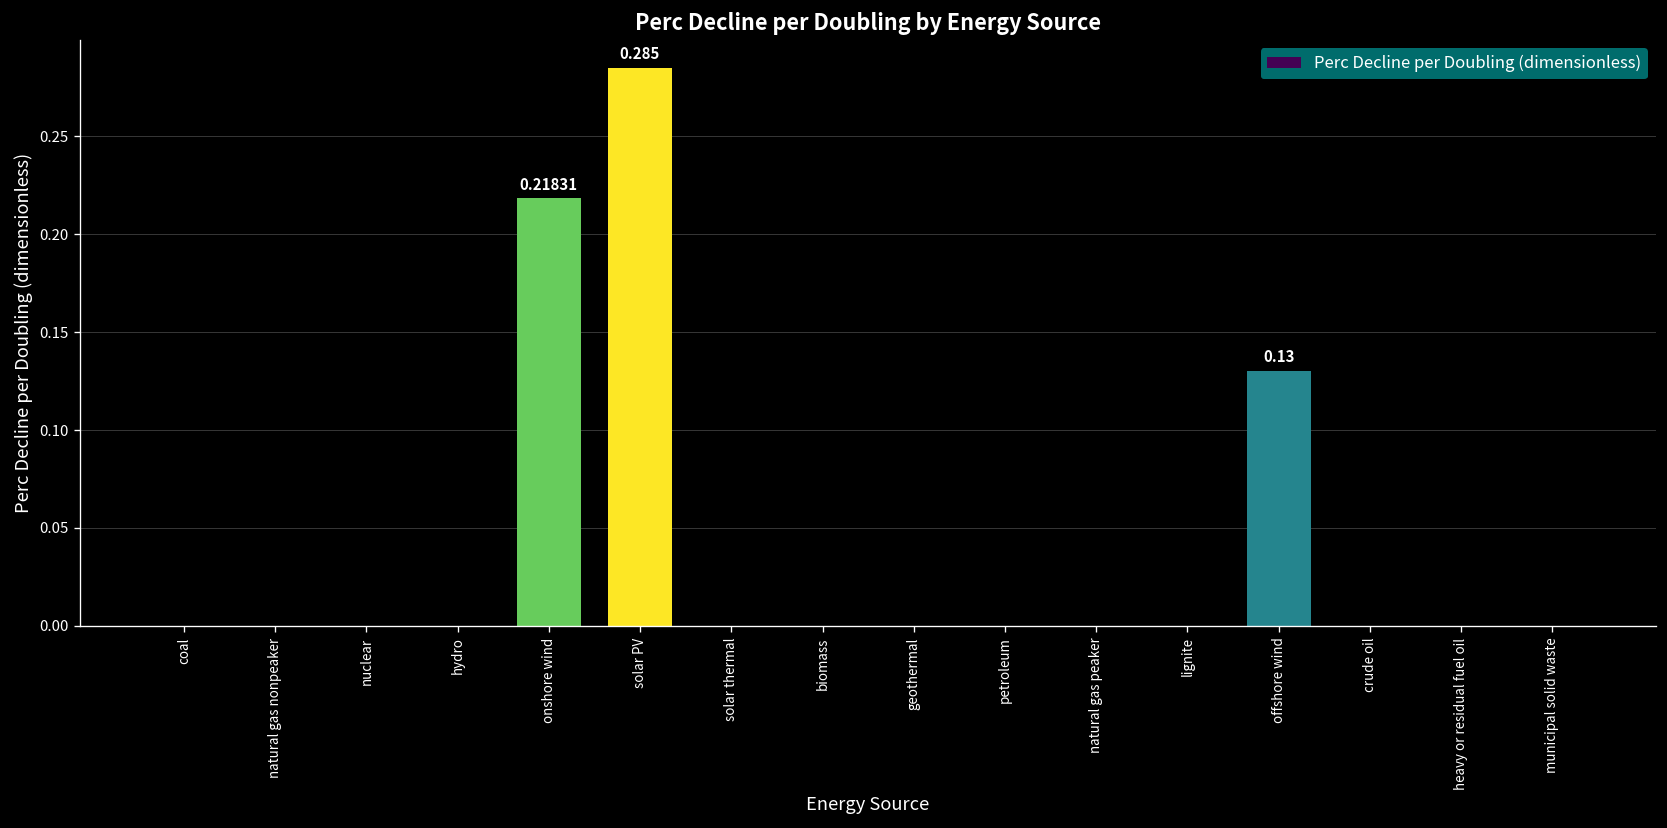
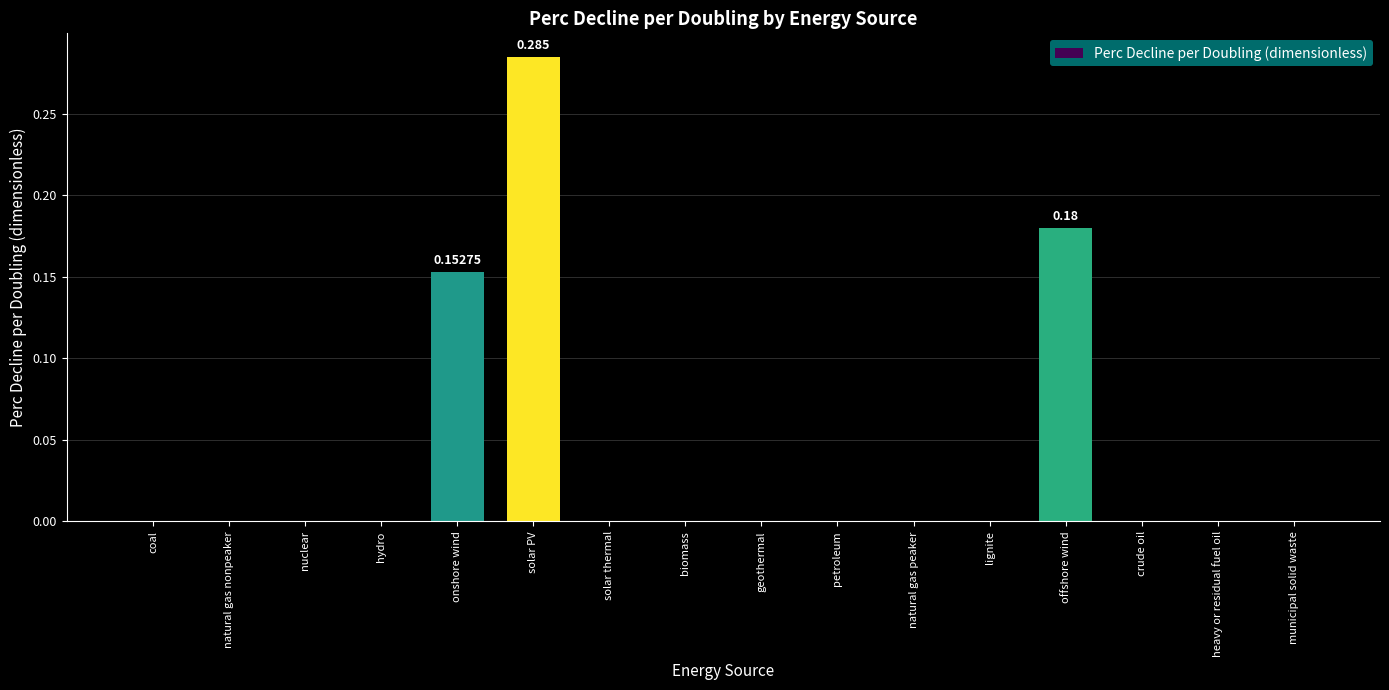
  {
-   "onshore wind": 0.21831,
+   "onshore wind": 0.15275,
    "solar PV": 0.285,
-   "offshore wind": 0.13
+   "offshore wind": 0.18
  }
